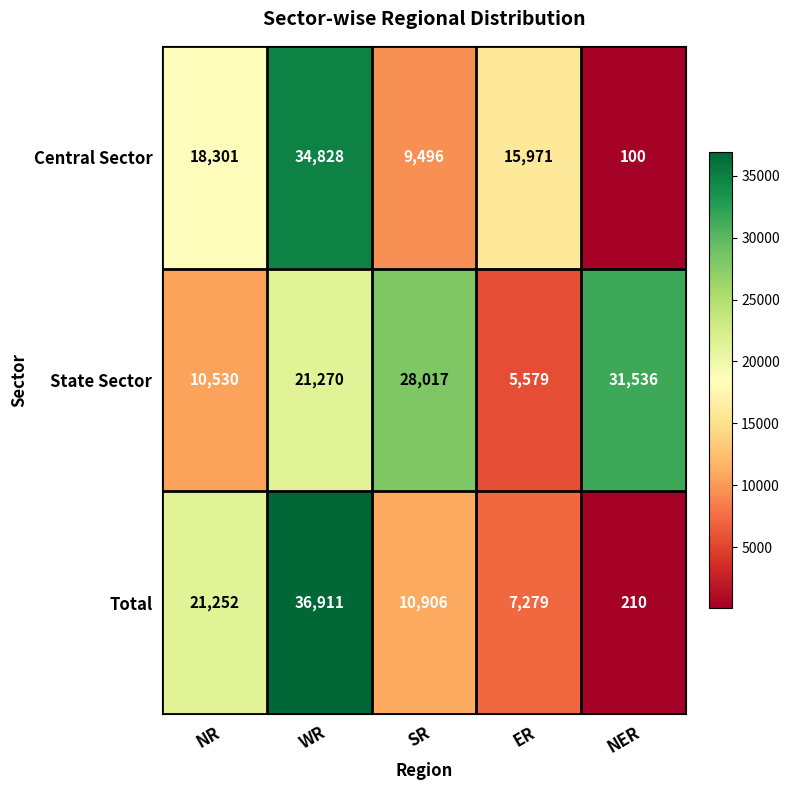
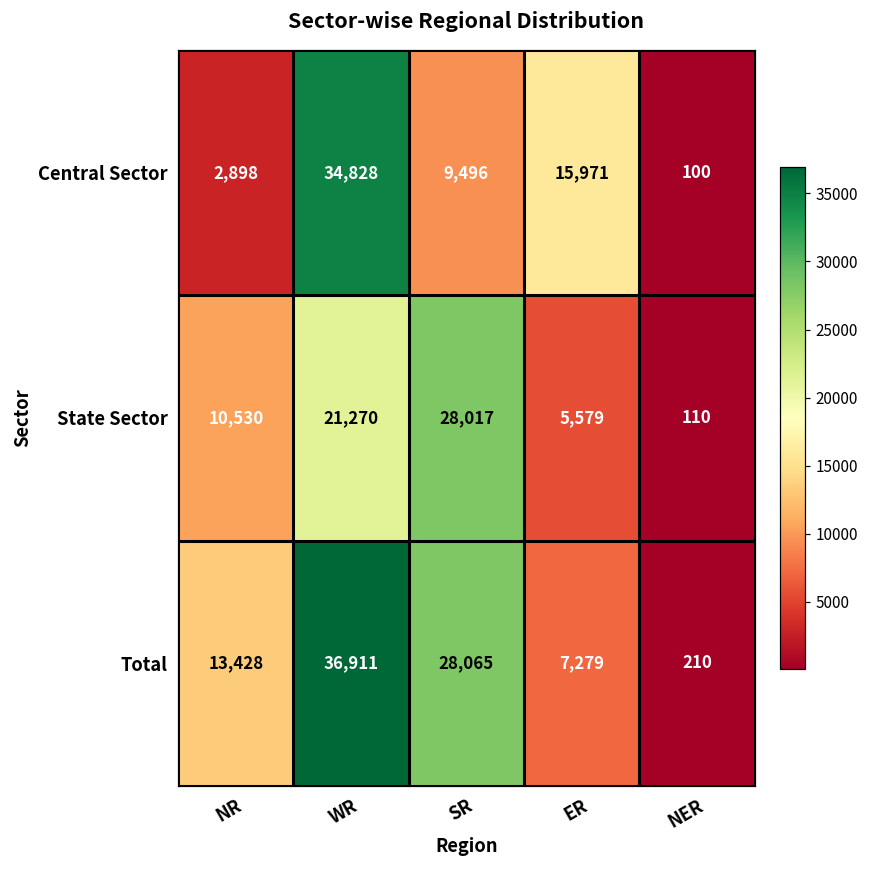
  {
    "Central Sector": {
-     "NR": "18,301",
+     "NR": "2,898",
      "WR": "34,828",
      "SR": "9,496",
      "ER": "15,971",
      "NER": "100"
    },
    "State Sector": {
      "NR": "10,530",
      "WR": "21,270",
      "SR": "28,017",
      "ER": "5,579",
-     "NER": "31,536"
+     "NER": "110"
    },
    "Total": {
-     "NR": "21,252",
+     "NR": "13,428",
      "WR": "36,911",
-     "SR": "10,906",
+     "SR": "28,065",
      "ER": "7,279",
      "NER": "210"
    }
  }
